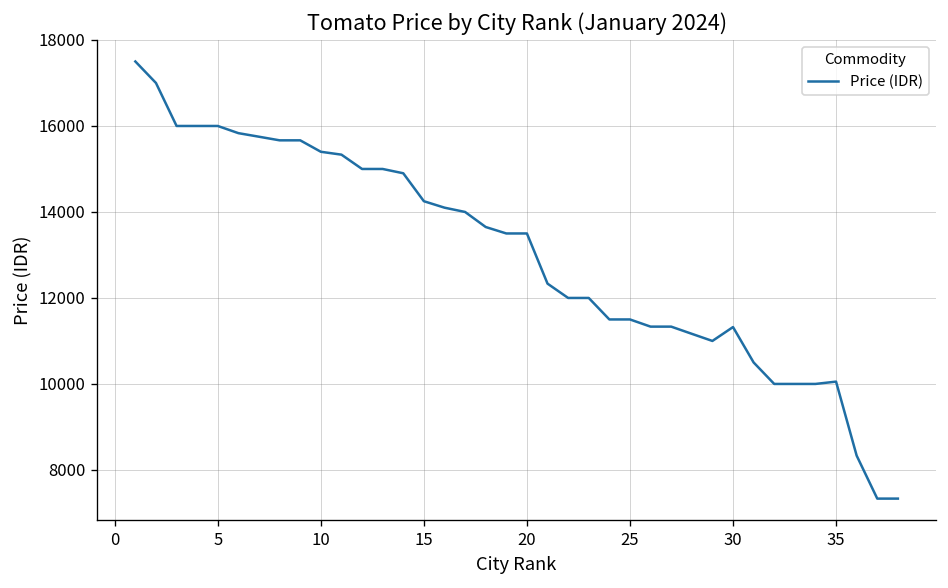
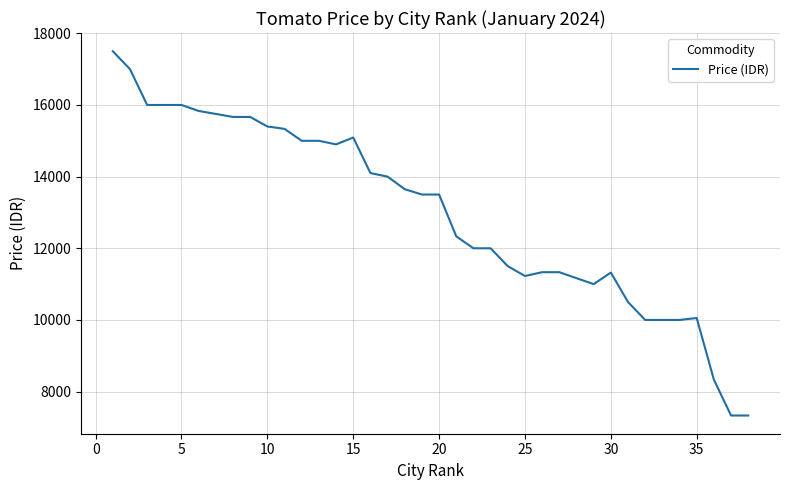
  {
    "5": 16000,
    "10": 15400,
-   "15": 14300,
+   "15": 15100,
    "20": 13500,
-   "25": 11500,
+   "25": 11200,
    "30": 11300,
    "35": 10100
  }
